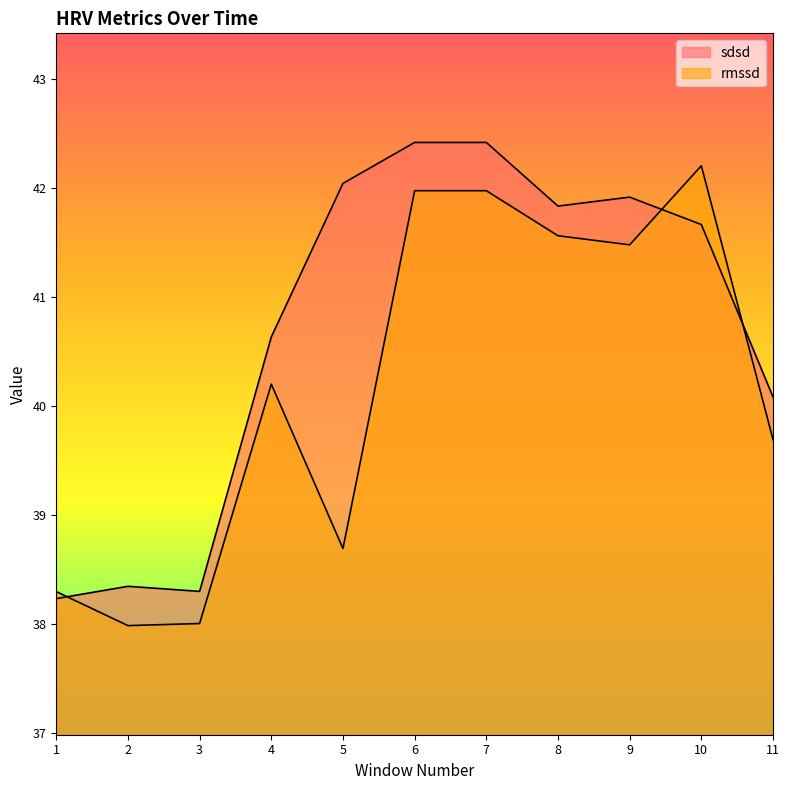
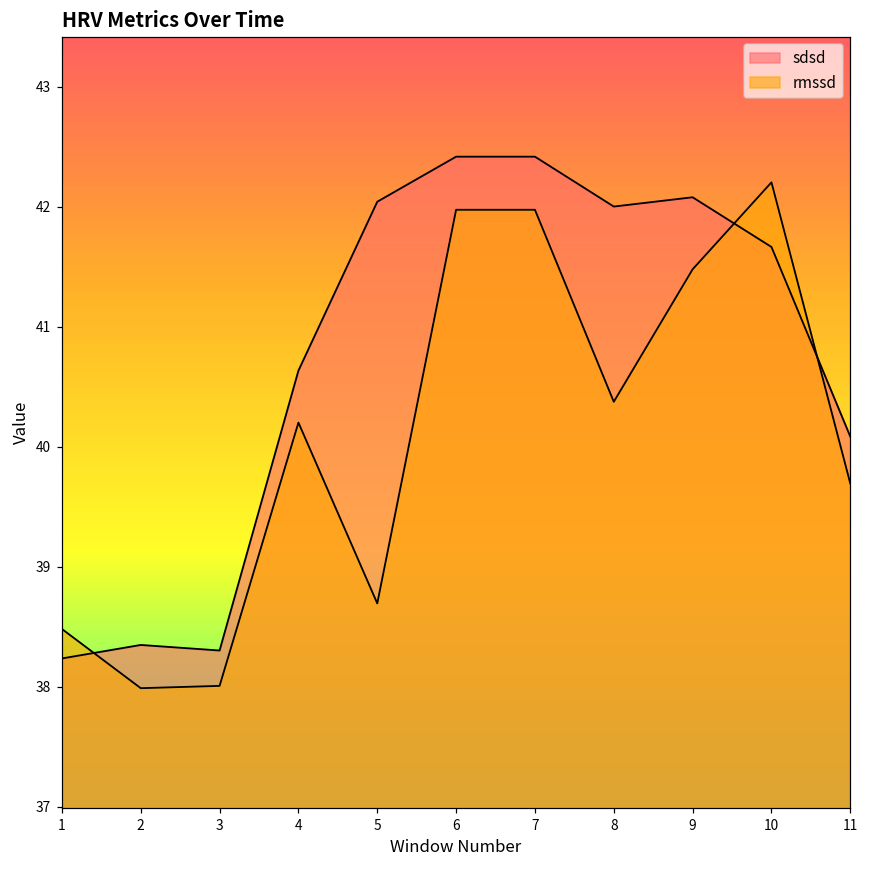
  {
    "sdsd": {
      "1": 38.23,
      "2": 38.35,
      "3": 38.30,
      "4": 40.63,
      "5": 42.04,
      "6": 42.42,
      "7": 42.42,
-     "8": 41.83,
-     "9": 41.91,
+     "8": 42.00,
+     "9": 42.08,
      "10": 41.66,
      "11": 40.08
    },
    "rmssd": {
-     "1": 38.30,
+     "1": 38.48,
      "2": 37.99,
      "3": 38.01,
      "4": 40.20,
      "5": 38.69,
      "6": 41.97,
      "7": 41.97,
-     "8": 41.56,
+     "8": 40.37,
      "9": 41.48,
      "10": 42.20,
      "11": 39.69
    }
  }
